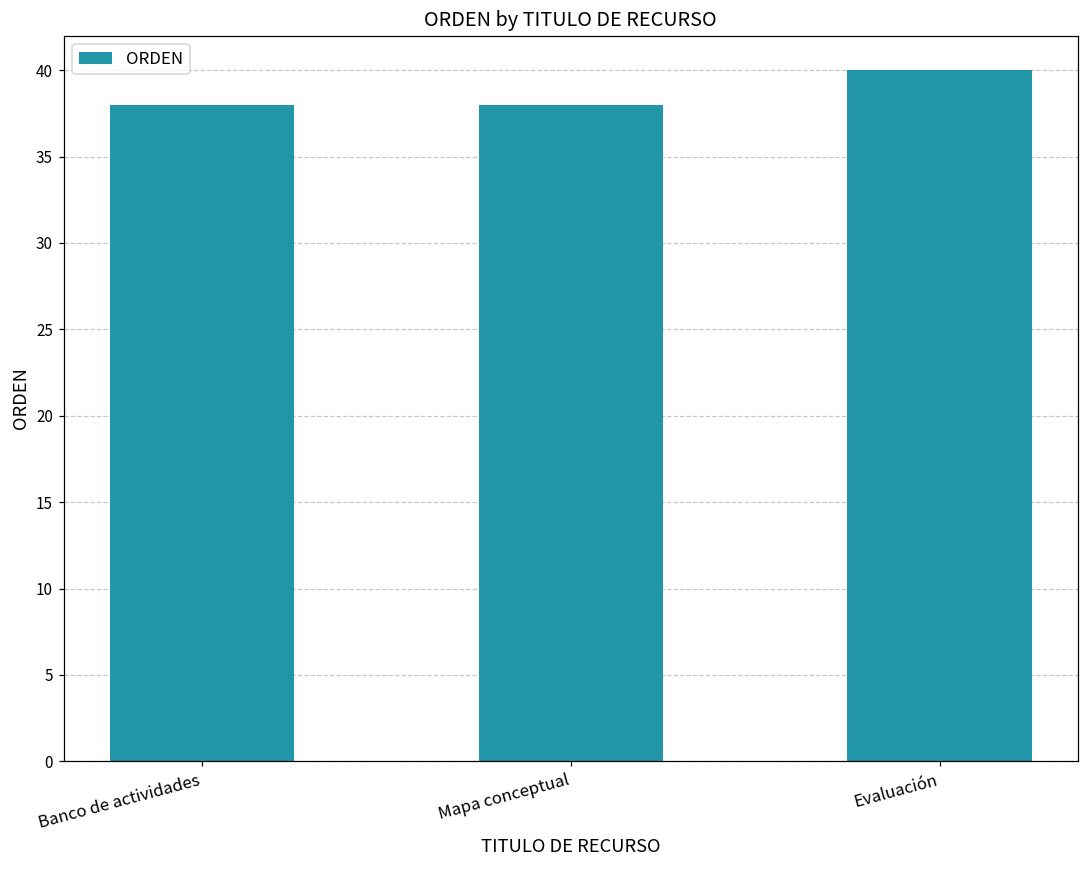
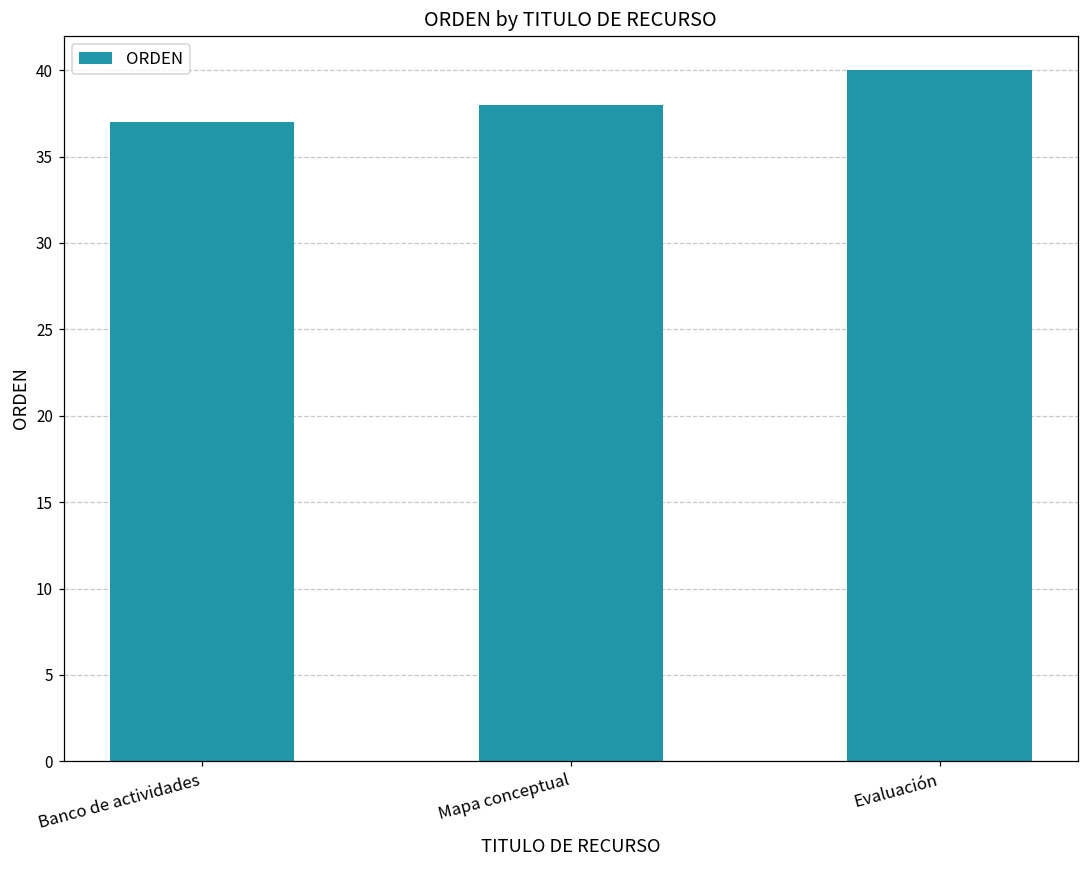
  {
-   "Banco de actividades": 38,
+   "Banco de actividades": 37,
    "Mapa conceptual": 38,
    "Evaluación": 40
  }
